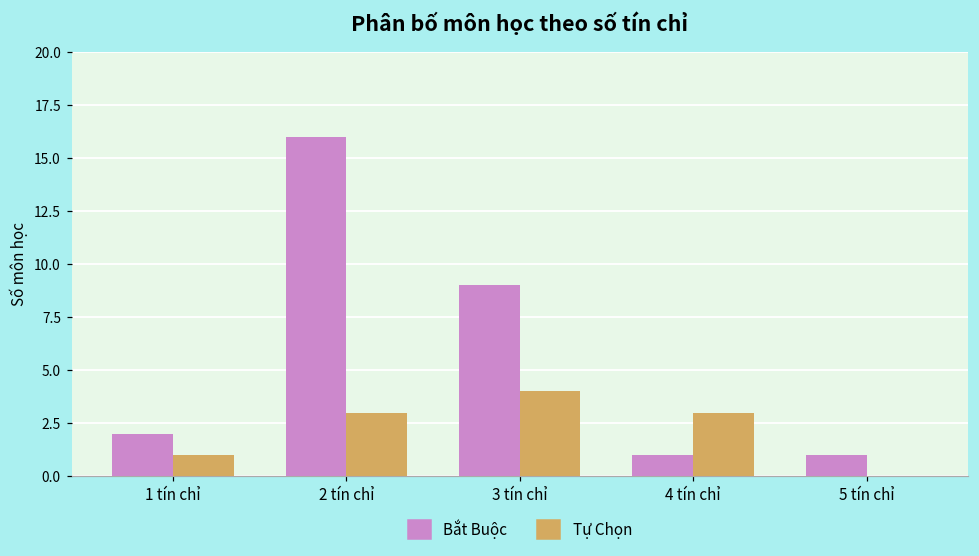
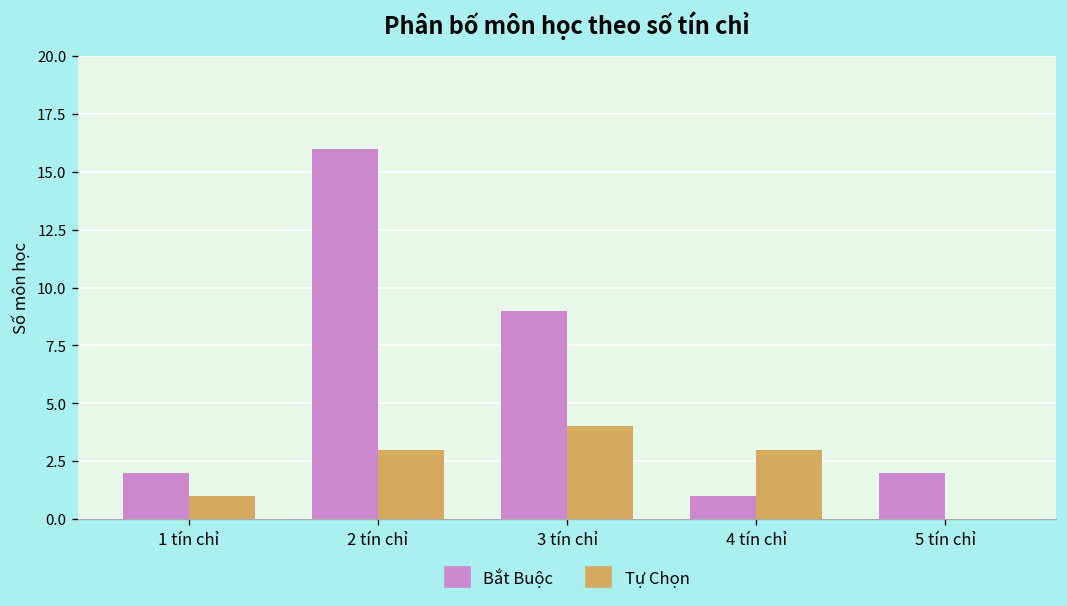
  {
    "Bắt Buộc": {
      "1 tín chỉ": 2,
      "2 tín chỉ": 16,
      "3 tín chỉ": 9,
      "4 tín chỉ": 1,
-     "5 tín chỉ": 1
+     "5 tín chỉ": 2
    },
    "Tự Chọn": {
      "1 tín chỉ": 1,
      "2 tín chỉ": 3,
      "3 tín chỉ": 4,
      "4 tín chỉ": 3,
      "5 tín chỉ": 0
    }
  }
